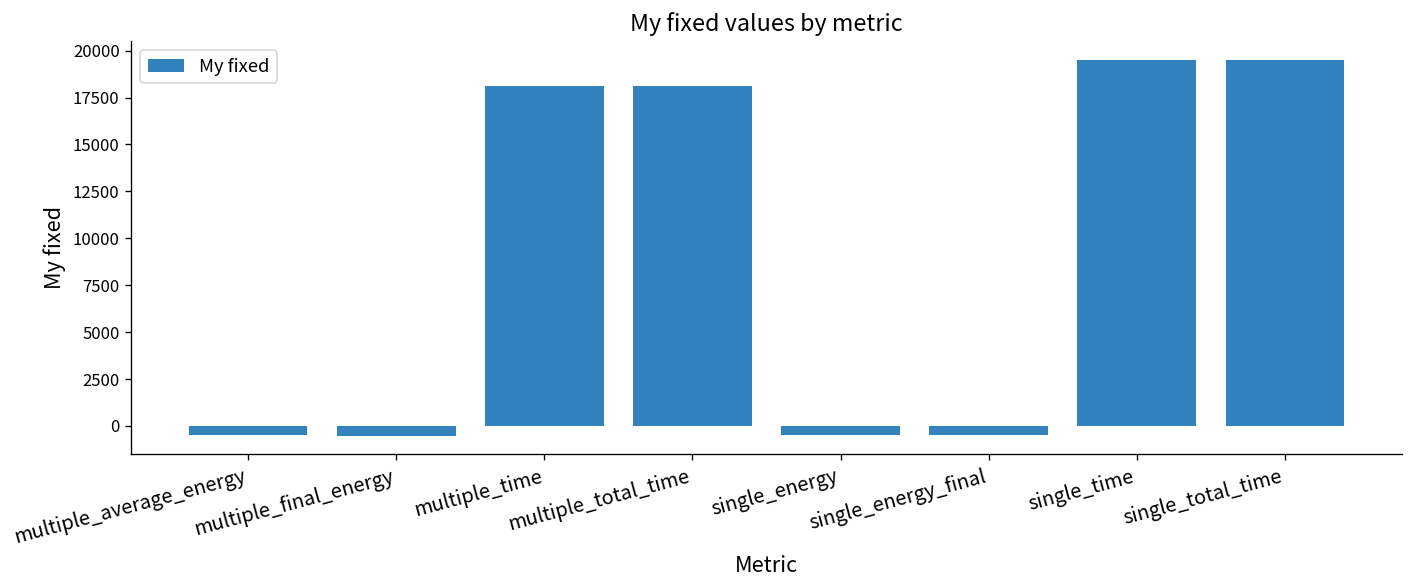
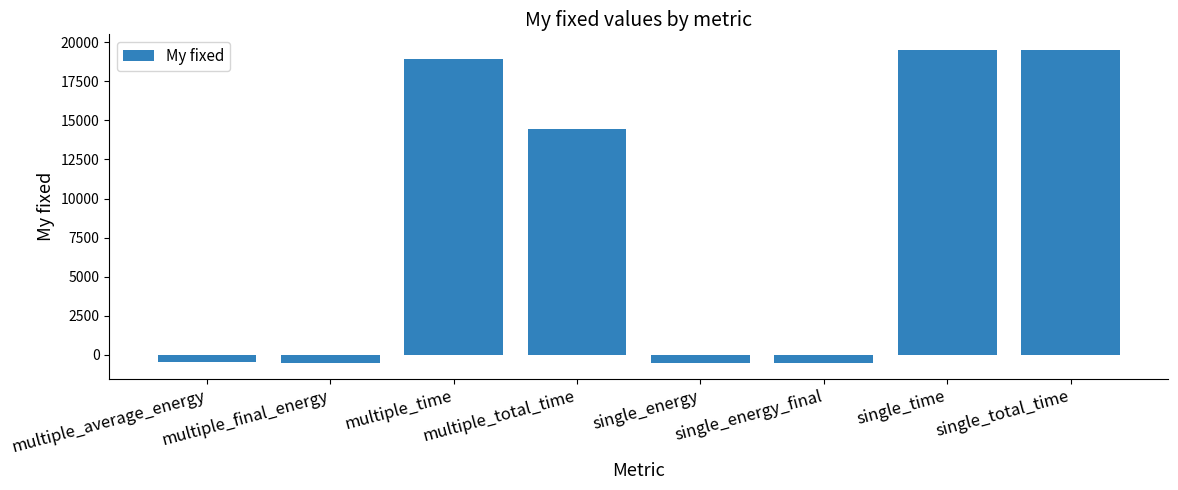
  {
    "multiple_average_energy": -500,
    "multiple_final_energy": -500,
-   "multiple_time": 18100,
-   "multiple_total_time": 18100,
+   "multiple_time": 18900,
+   "multiple_total_time": 14500,
    "single_energy": -500,
    "single_energy_final": -500,
    "single_time": 19500,
    "single_total_time": 19500
  }
